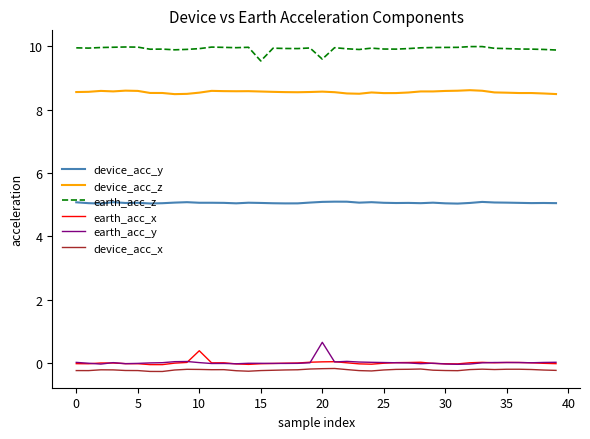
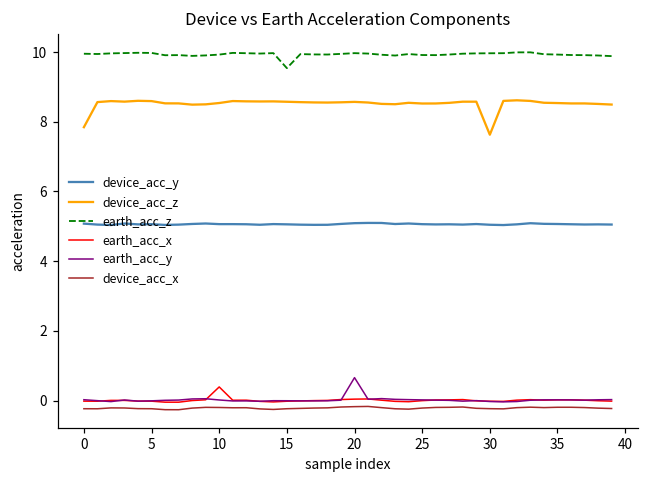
  {
    "device_acc_y": {
      "0": 5.1,
      "5": 5.1,
      "10": 5.1,
      "15": 5.1,
      "20": 5.1,
      "25": 5.1,
      "30": 5.0,
      "35": 5.1
    },
    "device_acc_z": {
-     "0": 8.6,
+     "0": 7.8,
      "5": 8.6,
      "10": 8.5,
      "15": 8.6,
      "20": 8.6,
      "25": 8.5,
-     "30": 8.6,
+     "30": 7.6,
      "35": 8.5
    },
    "earth_acc_z": {
      "0": 10.0,
      "5": 10.0,
      "10": 9.9,
      "15": 9.5,
-     "20": 9.6,
+     "20": 10.0,
      "25": 9.9,
      "30": 10.0,
      "35": 9.9
    },
    "earth_acc_x": {
      "10": 0.4,
      "20": 0.0
    },
    "earth_acc_y": {
      "10": 0.0,
      "20": 0.7
    },
    "device_acc_x": {
      "0": -0.2,
      "5": -0.2,
      "10": -0.2,
      "15": -0.2,
      "20": -0.2,
      "25": -0.2,
      "30": -0.2,
      "35": -0.2
    }
  }
